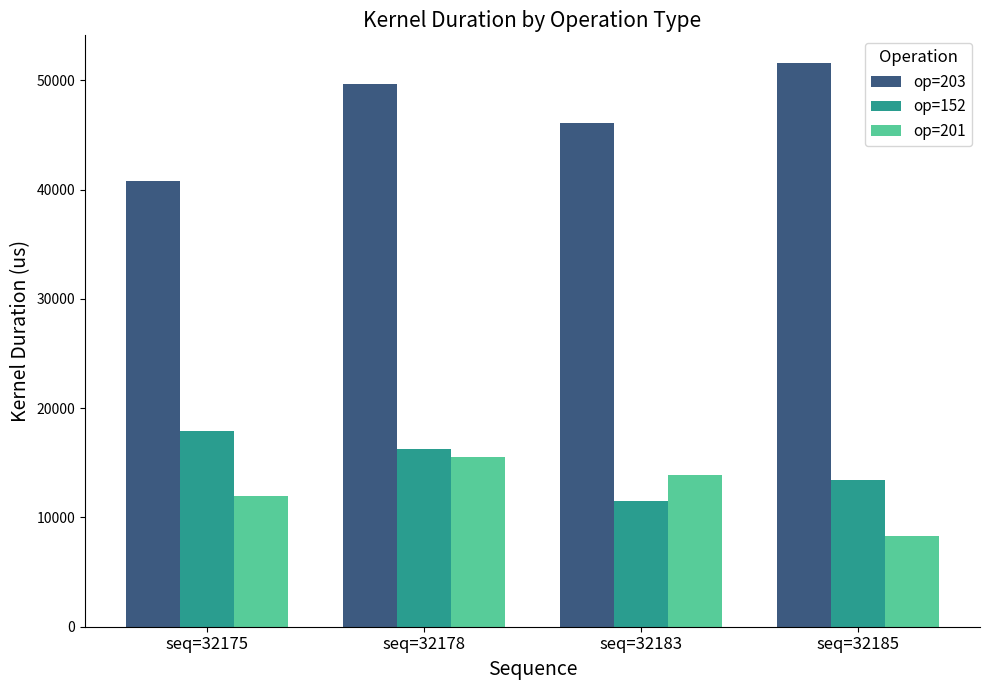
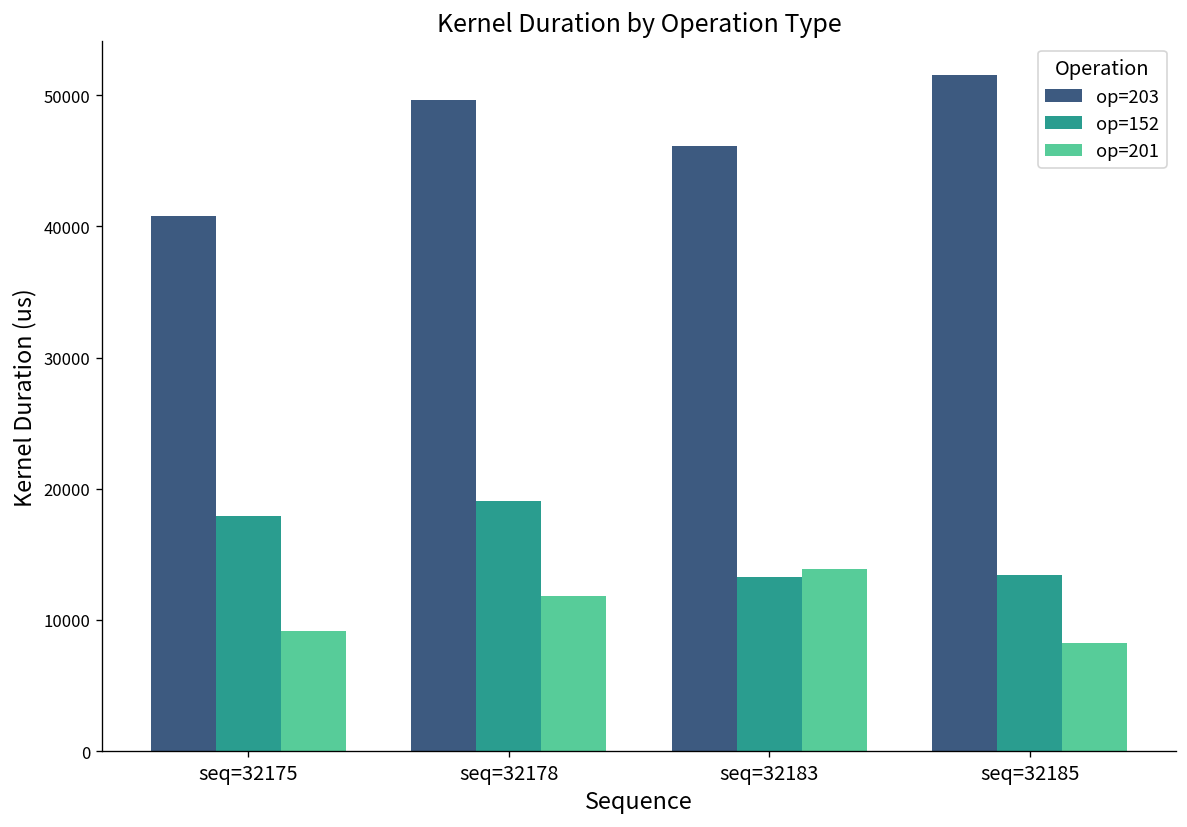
  {
    "op=203": {
      "seq=32175": 40800,
      "seq=32178": 49700,
      "seq=32183": 46100,
      "seq=32185": 51500
    },
    "op=152": {
      "seq=32175": 17900,
-     "seq=32178": 16300,
-     "seq=32183": 11500,
+     "seq=32178": 19000,
+     "seq=32183": 13300,
      "seq=32185": 13400
    },
    "op=201": {
-     "seq=32175": 12000,
-     "seq=32178": 15500,
+     "seq=32175": 9200,
+     "seq=32178": 11800,
      "seq=32183": 13900,
      "seq=32185": 8300
    }
  }
